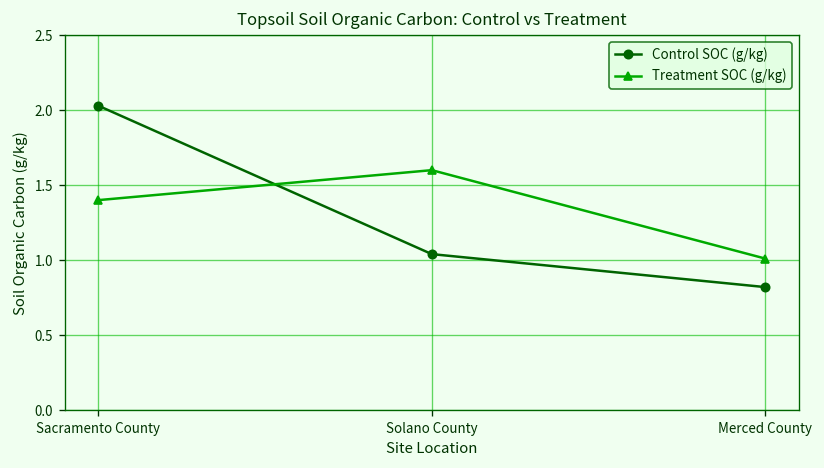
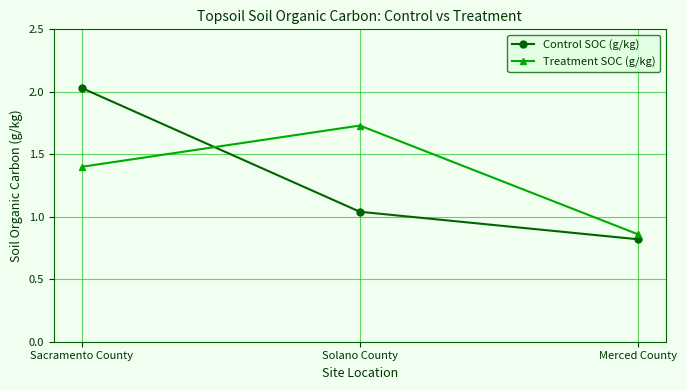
  {
    "Control SOC (g/kg)": {
      "Sacramento County": 2.03,
      "Solano County": 1.04,
      "Merced County": 0.82
    },
    "Treatment SOC (g/kg)": {
      "Sacramento County": 1.40,
-     "Solano County": 1.60,
-     "Merced County": 1.01
+     "Solano County": 1.73,
+     "Merced County": 0.86
    }
  }
